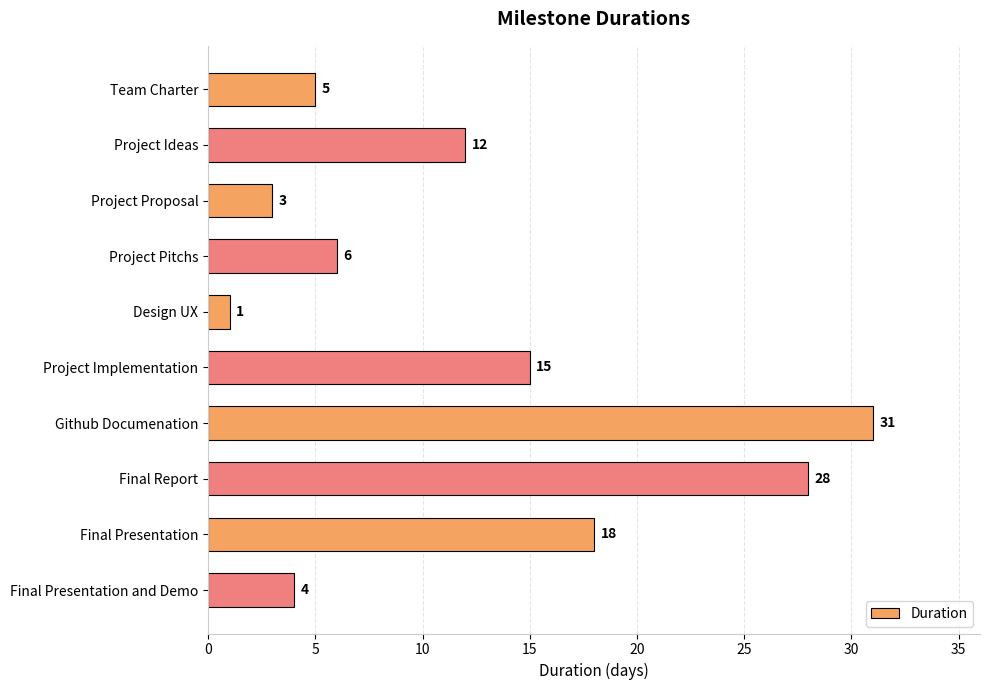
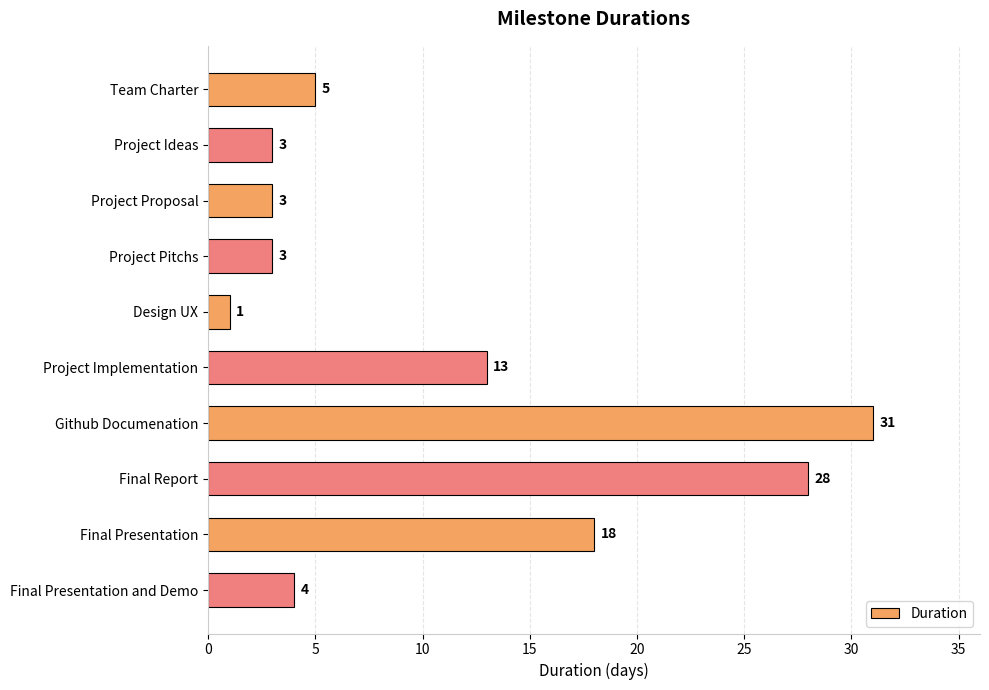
  {
    "Team Charter": 5,
-   "Project Ideas": 12,
+   "Project Ideas": 3,
    "Project Proposal": 3,
-   "Project Pitchs": 6,
+   "Project Pitchs": 3,
    "Design UX": 1,
-   "Project Implementation": 15,
+   "Project Implementation": 13,
    "Github Documenation": 31,
    "Final Report": 28,
    "Final Presentation": 18,
    "Final Presentation and Demo": 4
  }
